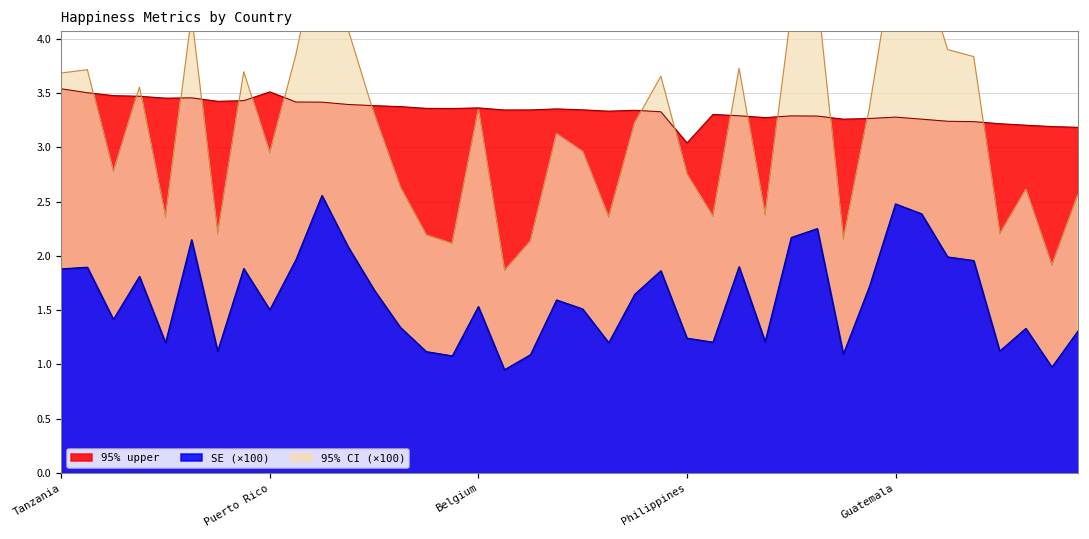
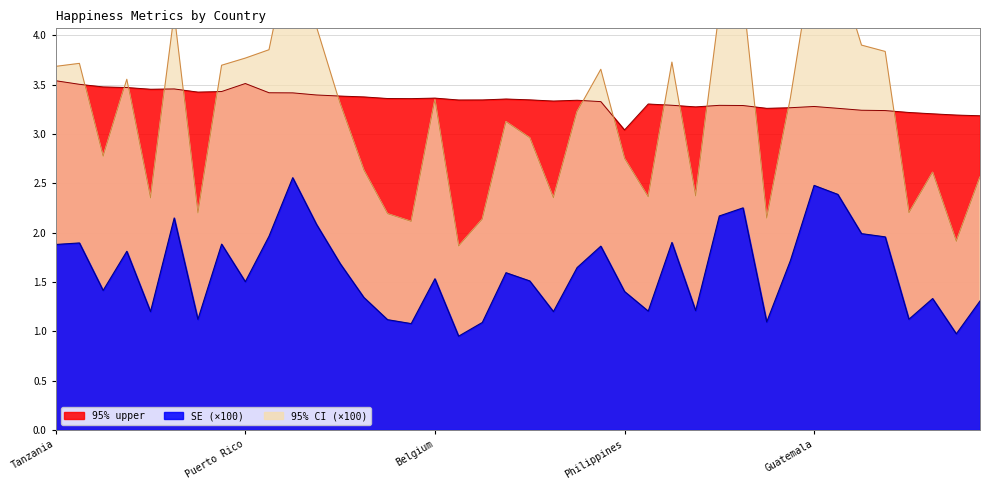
  {
    "95% upper": {
      "Tanzania": 3.5,
      "Puerto Rico": 3.5,
      "Philippines": 3.0,
      "Guatemala": 3.3
    },
    "95% CI (×100)": {
      "Tanzania": 3.7,
-     "Puerto Rico": 2.9,
+     "Puerto Rico": 3.8,
      "Philippines": 2.8
    },
    "SE (×100)": {
      "Tanzania": 1.9,
      "Puerto Rico": 1.5,
      "Belgium": 1.5,
-     "Philippines": 1.2,
+     "Philippines": 1.4,
      "Guatemala": 2.5
    }
  }
